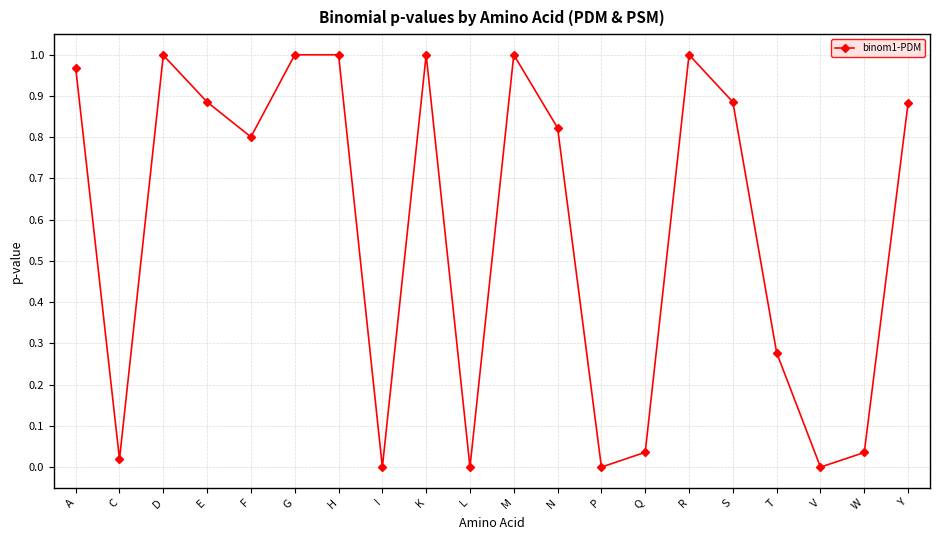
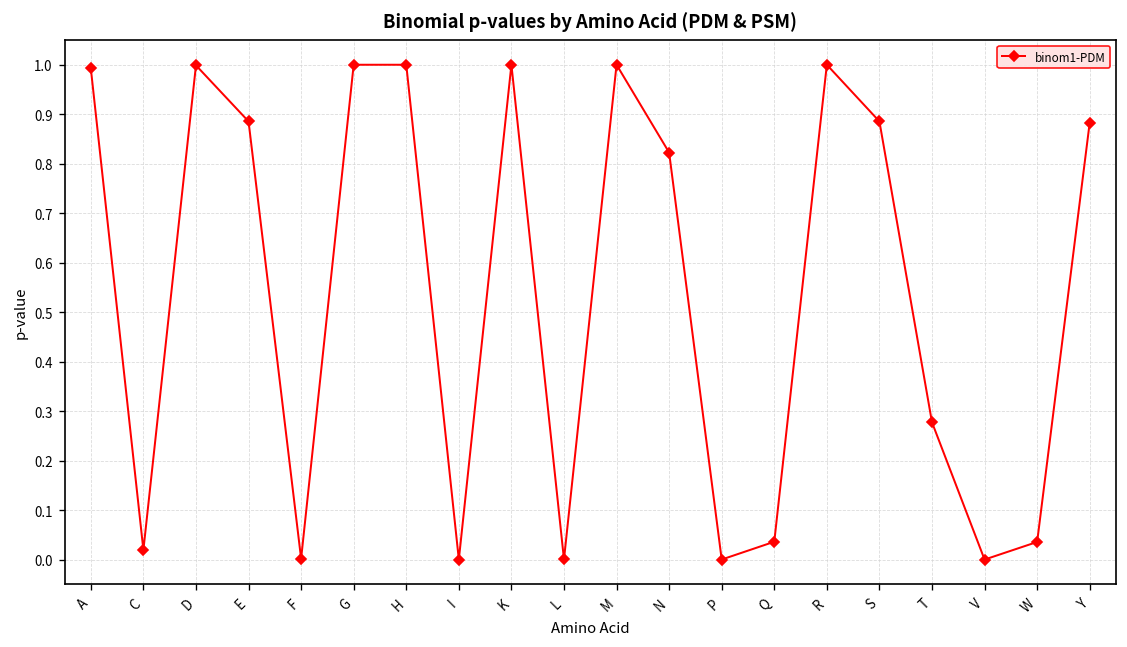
  {
-   "A": 0.97,
+   "A": 0.99,
    "C": 0.02,
    "D": 1.00,
    "E": 0.89,
-   "F": 0.80,
+   "F": 0.00,
    "G": 1.00,
    "H": 1.00,
    "I": 0.00,
    "K": 1.00,
    "L": 0.00,
    "M": 1.00,
    "N": 0.82,
    "P": 0.00,
    "Q": 0.04,
    "R": 1.00,
    "S": 0.89,
    "T": 0.28,
    "V": 0.00,
    "W": 0.04,
    "Y": 0.88
  }
